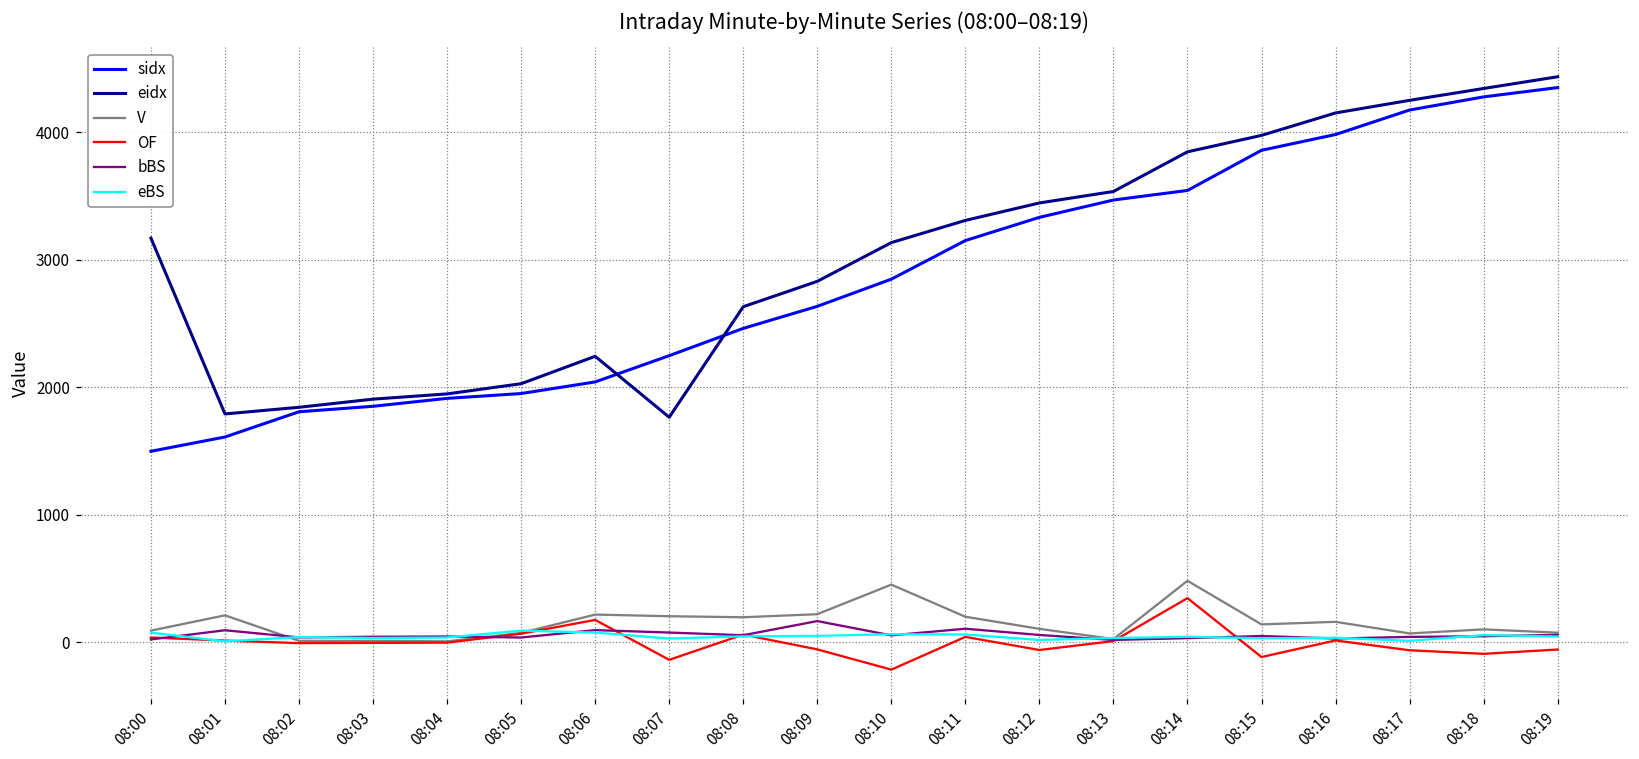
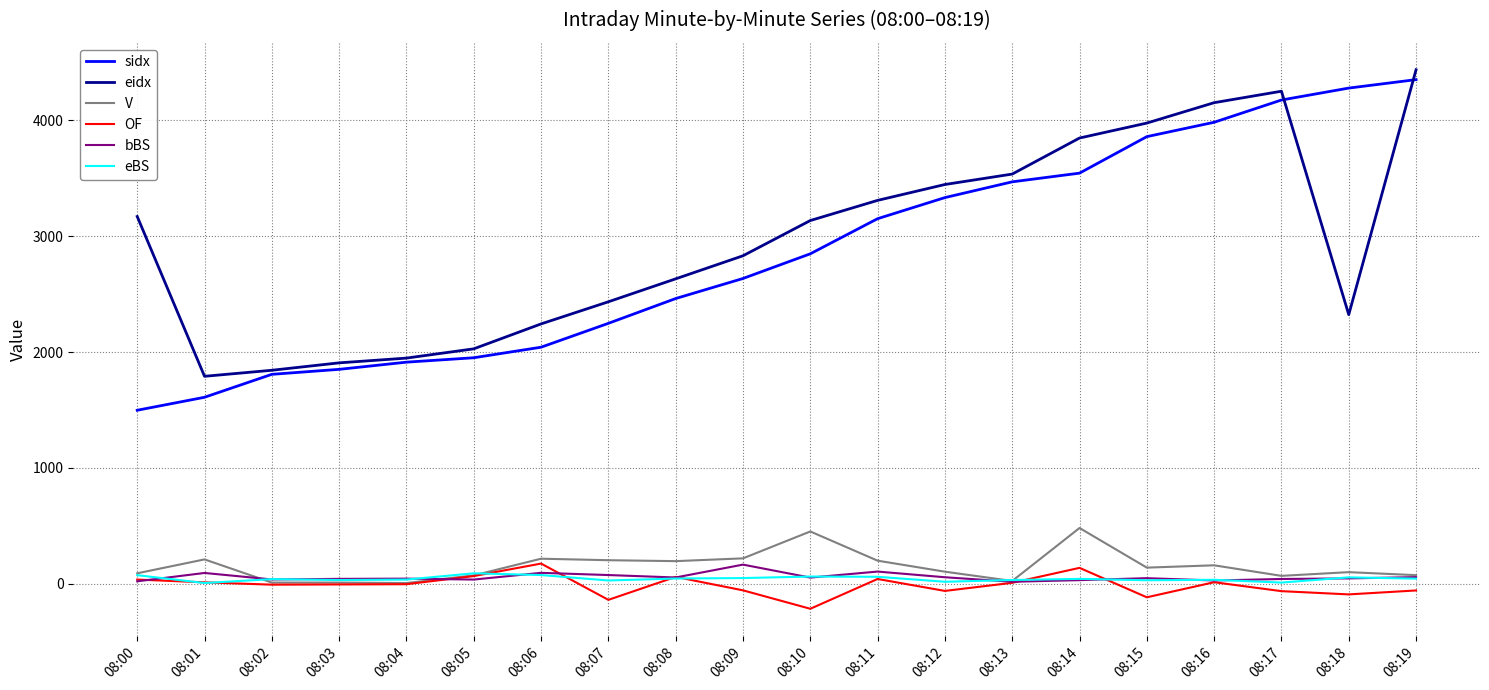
  {
    "sidx": {
      "08:00": 1500,
      "08:01": 1610,
      "08:02": 1810,
      "08:03": 1850,
      "08:04": 1910,
      "08:05": 1950,
      "08:06": 2040,
      "08:07": 2250,
      "08:08": 2460,
      "08:09": 2640,
      "08:10": 2850,
      "08:11": 3150,
      "08:12": 3330,
      "08:13": 3470,
      "08:14": 3540,
      "08:15": 3860,
      "08:16": 3980,
      "08:17": 4180,
      "08:18": 4280,
      "08:19": 4350
    },
    "eidx": {
      "08:00": 3170,
      "08:01": 1790,
      "08:02": 1840,
      "08:03": 1910,
      "08:04": 1950,
      "08:05": 2030,
      "08:06": 2240,
-     "08:07": 1770,
+     "08:07": 2430,
      "08:08": 2630,
      "08:09": 2830,
      "08:10": 3140,
      "08:11": 3310,
      "08:12": 3450,
      "08:13": 3540,
      "08:14": 3850,
      "08:15": 3980,
      "08:16": 4150,
      "08:17": 4250,
-     "08:18": 4340,
+     "08:18": 2320,
      "08:19": 4440
    },
    "V": {
      "08:01": 210,
      "08:06": 220,
      "08:07": 200,
      "08:08": 200,
      "08:09": 220,
      "08:10": 450,
      "08:11": 200,
      "08:12": 110,
      "08:14": 480,
      "08:15": 140,
      "08:16": 160,
      "08:17": 70,
      "08:18": 100
    },
    "OF": {
      "08:06": 180,
      "08:07": -140,
      "08:09": -60,
      "08:10": -220,
      "08:12": -60,
-     "08:14": 350,
+     "08:14": 140,
      "08:15": -120,
      "08:17": -60,
      "08:18": -90,
      "08:19": -60
    },
    "bBS": {
      "08:01": 90,
      "08:05": 40,
      "08:07": 80,
      "08:09": 170,
      "08:11": 110,
      "08:12": 60,
      "08:17": 40
    },
    "eBS": {
      "08:07": 30,
      "08:09": 50,
      "08:12": 20,
      "08:17": 10
    }
  }
